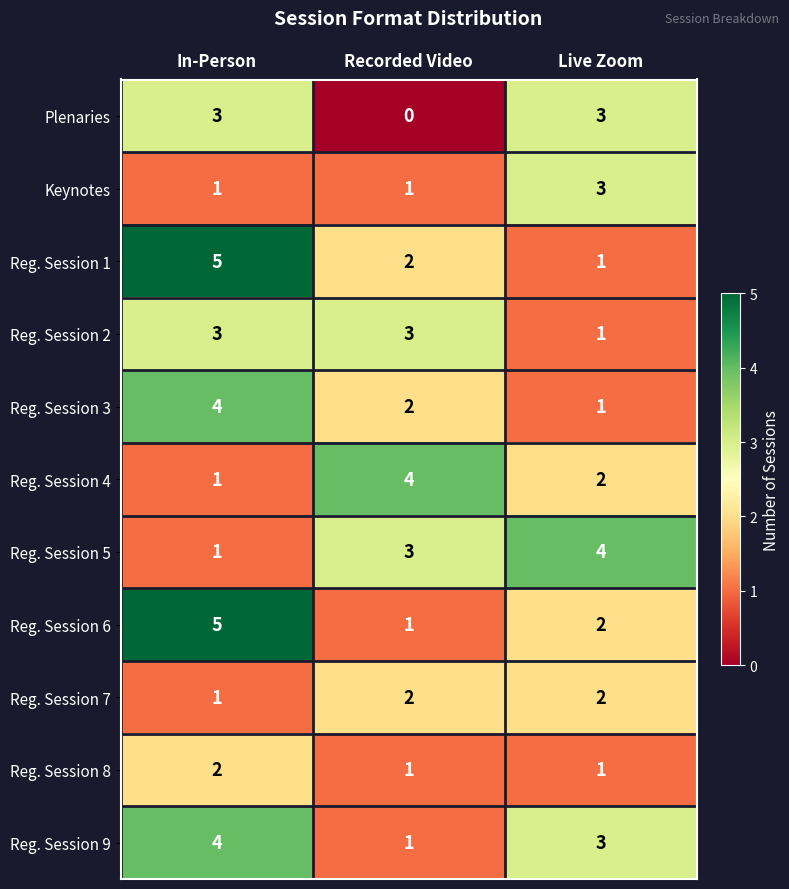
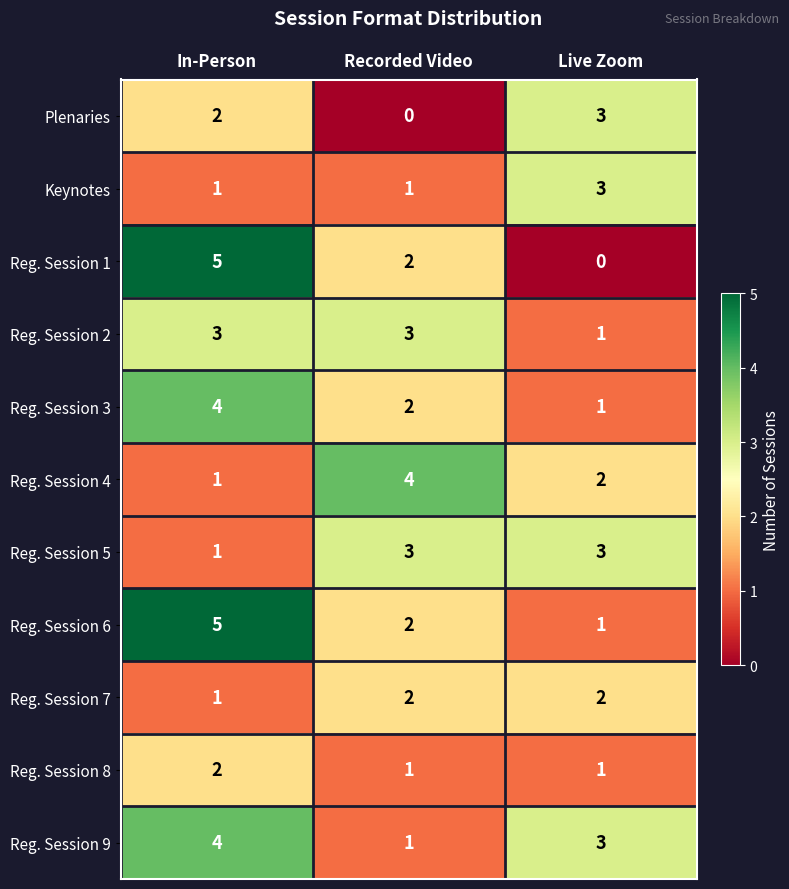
  {
    "Plenaries": {
-     "In-Person": 3,
+     "In-Person": 2,
      "Recorded Video": 0,
      "Live Zoom": 3
    },
    "Keynotes": {
      "In-Person": 1,
      "Recorded Video": 1,
      "Live Zoom": 3
    },
    "Reg. Session 1": {
      "In-Person": 5,
      "Recorded Video": 2,
-     "Live Zoom": 1
+     "Live Zoom": 0
    },
    "Reg. Session 2": {
      "In-Person": 3,
      "Recorded Video": 3,
      "Live Zoom": 1
    },
    "Reg. Session 3": {
      "In-Person": 4,
      "Recorded Video": 2,
      "Live Zoom": 1
    },
    "Reg. Session 4": {
      "In-Person": 1,
      "Recorded Video": 4,
      "Live Zoom": 2
    },
    "Reg. Session 5": {
      "In-Person": 1,
      "Recorded Video": 3,
-     "Live Zoom": 4
+     "Live Zoom": 3
    },
    "Reg. Session 6": {
      "In-Person": 5,
-     "Recorded Video": 1,
-     "Live Zoom": 2
+     "Recorded Video": 2,
+     "Live Zoom": 1
    },
    "Reg. Session 7": {
      "In-Person": 1,
      "Recorded Video": 2,
      "Live Zoom": 2
    },
    "Reg. Session 8": {
      "In-Person": 2,
      "Recorded Video": 1,
      "Live Zoom": 1
    },
    "Reg. Session 9": {
      "In-Person": 4,
      "Recorded Video": 1,
      "Live Zoom": 3
    }
  }
